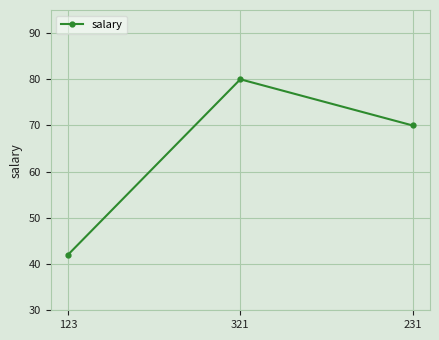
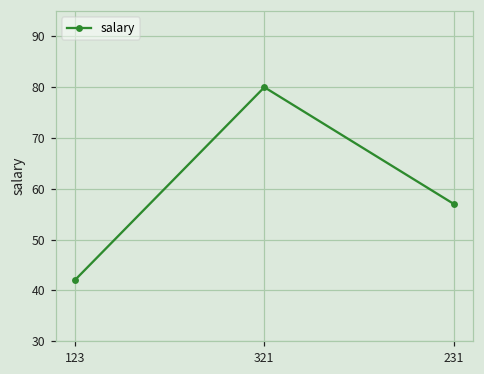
  {
    "123": 42,
    "321": 80,
-   "231": 70
+   "231": 57
  }
